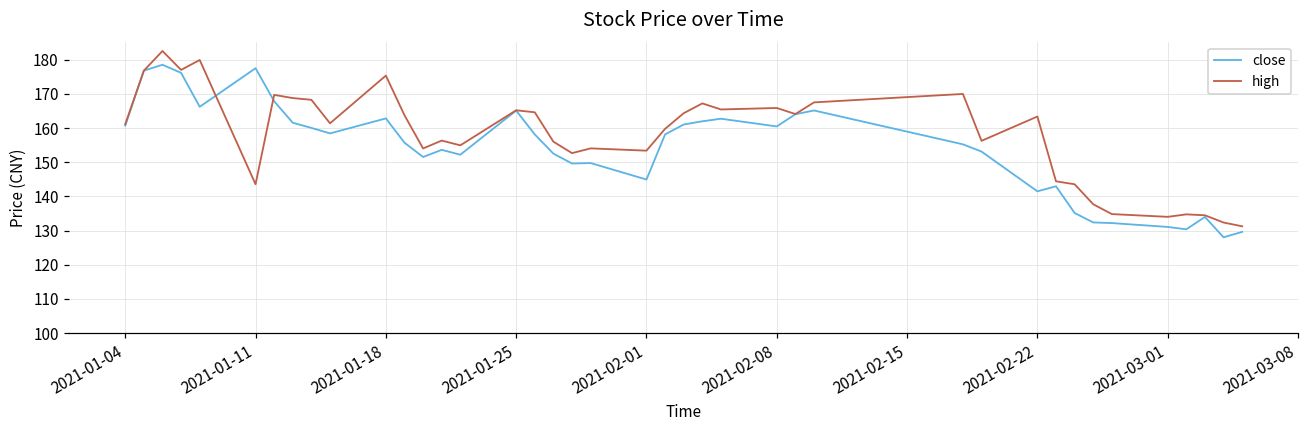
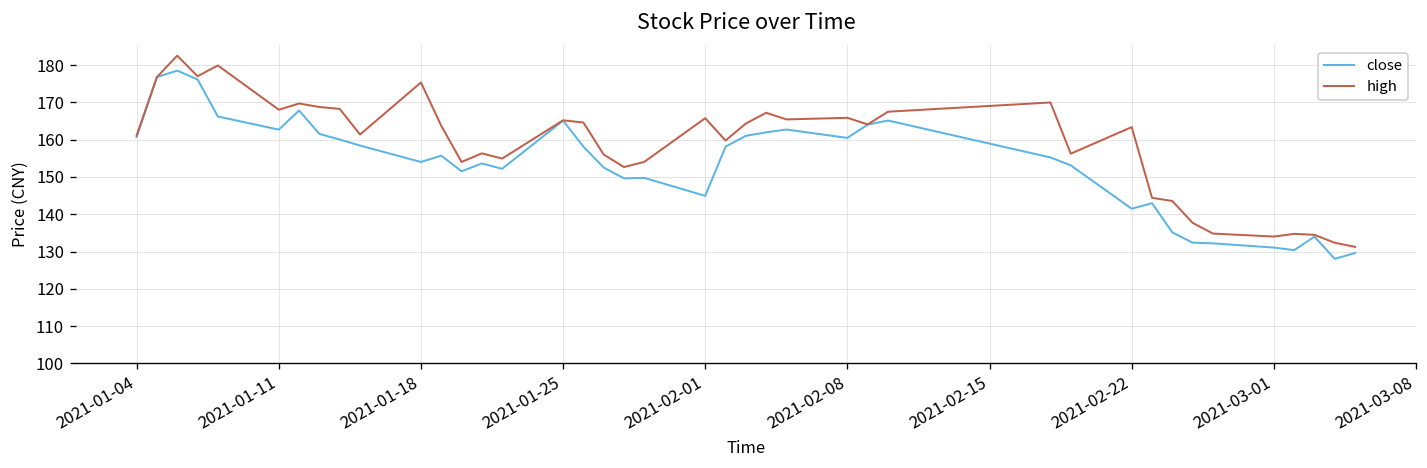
  {
    "close": {
-     "2021-01-11": 178,
-     "2021-01-18": 163,
+     "2021-01-11": 163,
+     "2021-01-18": 154,
      "2021-02-01": 145,
      "2021-02-08": 160,
      "2021-02-22": 141,
      "2021-03-01": 131
    },
    "high": {
-     "2021-01-11": 144,
+     "2021-01-11": 168,
      "2021-01-18": 175,
-     "2021-02-01": 153,
+     "2021-02-01": 166,
      "2021-02-08": 166,
      "2021-02-22": 163,
      "2021-03-01": 134
    }
  }
